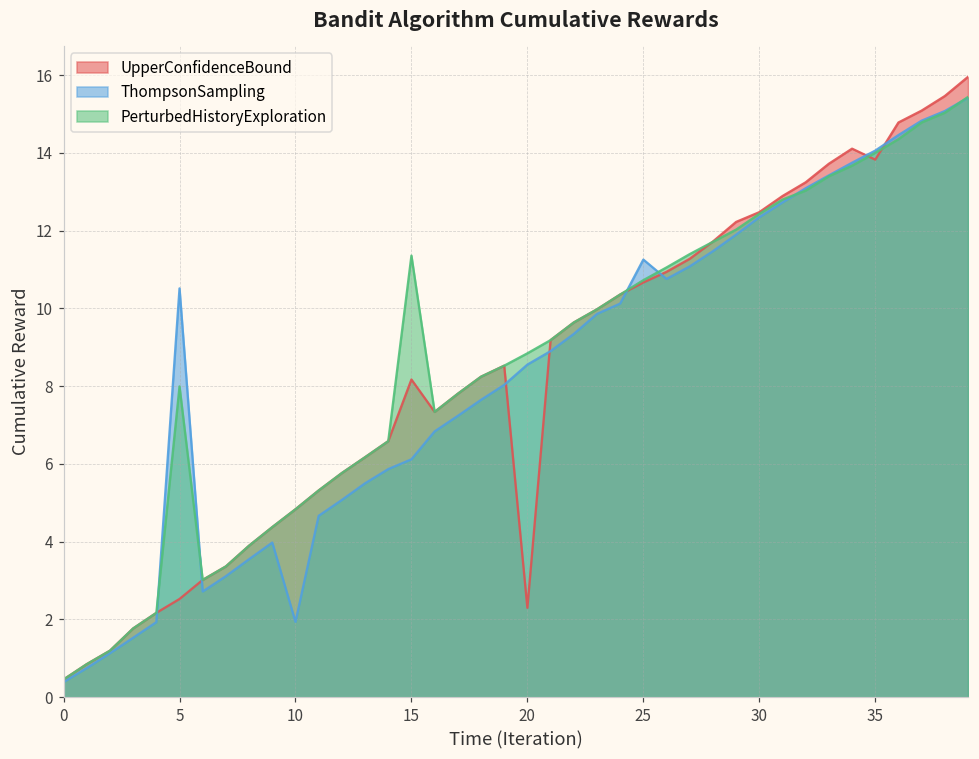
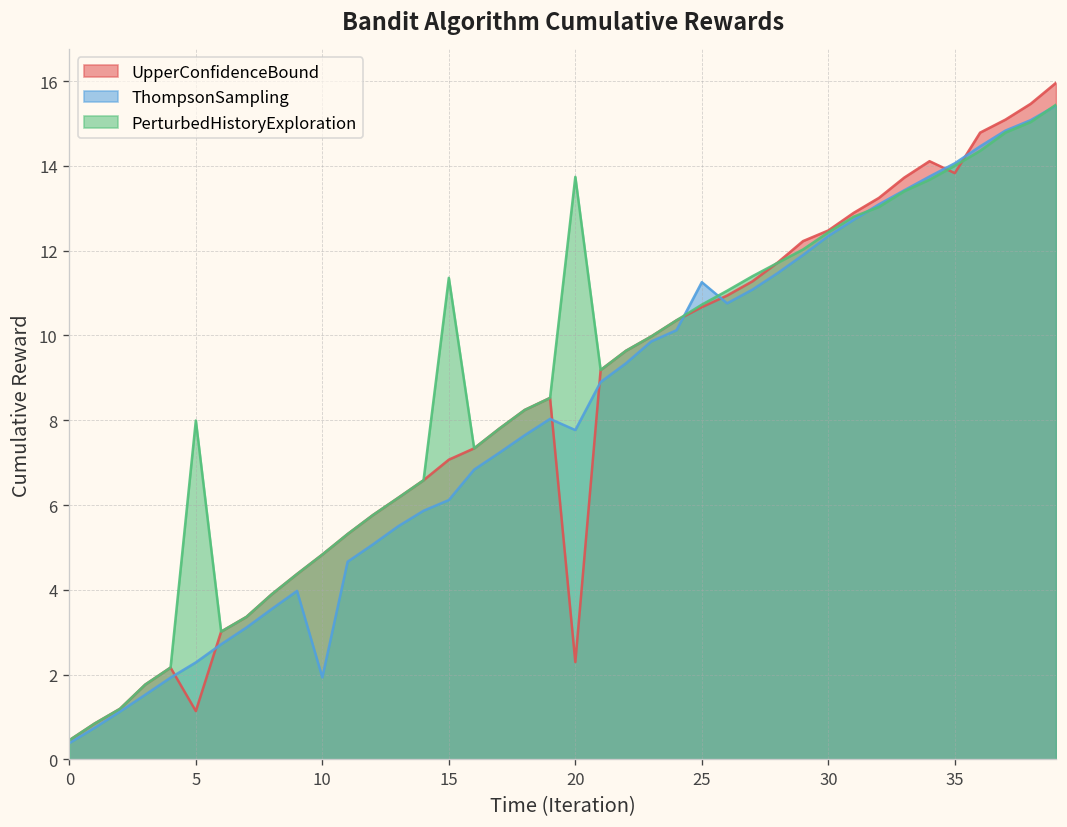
  {
    "UpperConfidenceBound": {
-     "5": 2.5,
-     "15": 8.2,
+     "5": 1.1,
+     "15": 7.1,
      "20": 2.3,
      "35": 13.8
    },
    "ThompsonSampling": {
-     "5": 10.5,
+     "5": 2.3,
      "10": 1.9,
      "15": 6.1,
-     "20": 8.6,
+     "20": 7.8,
      "25": 11.3,
      "30": 12.3
    },
    "PerturbedHistoryExploration": {
      "5": 8.0,
      "15": 11.4,
-     "20": 8.8
+     "20": 13.7
    }
  }
